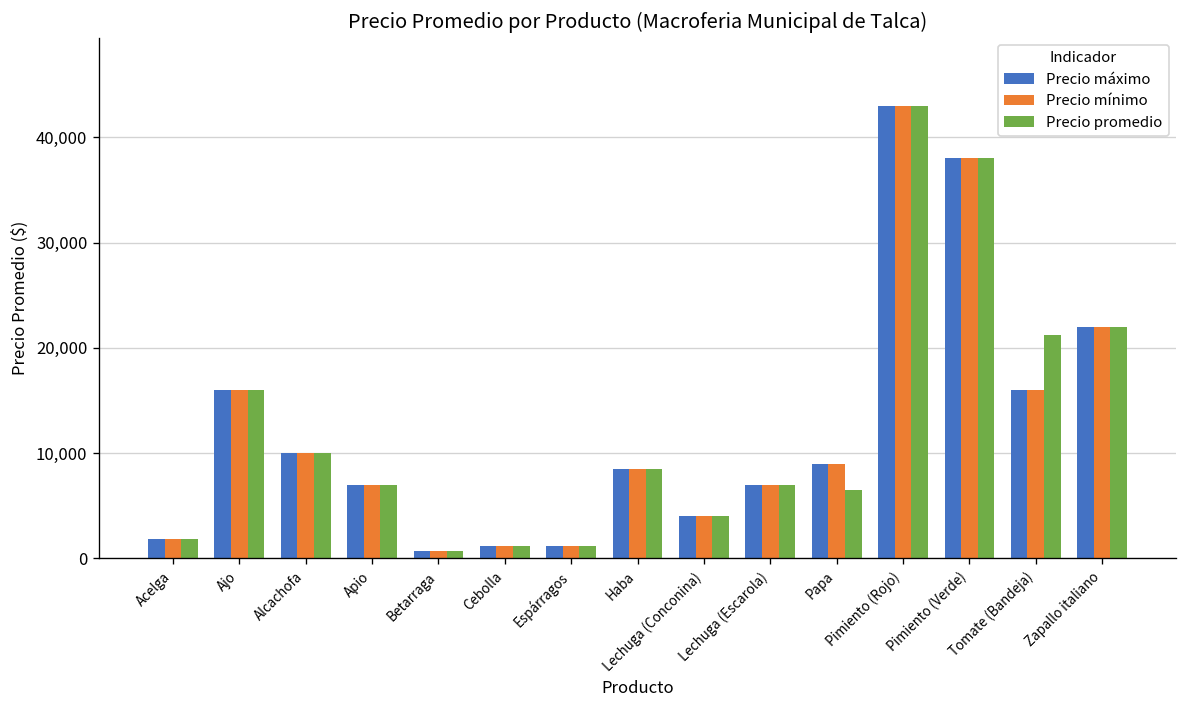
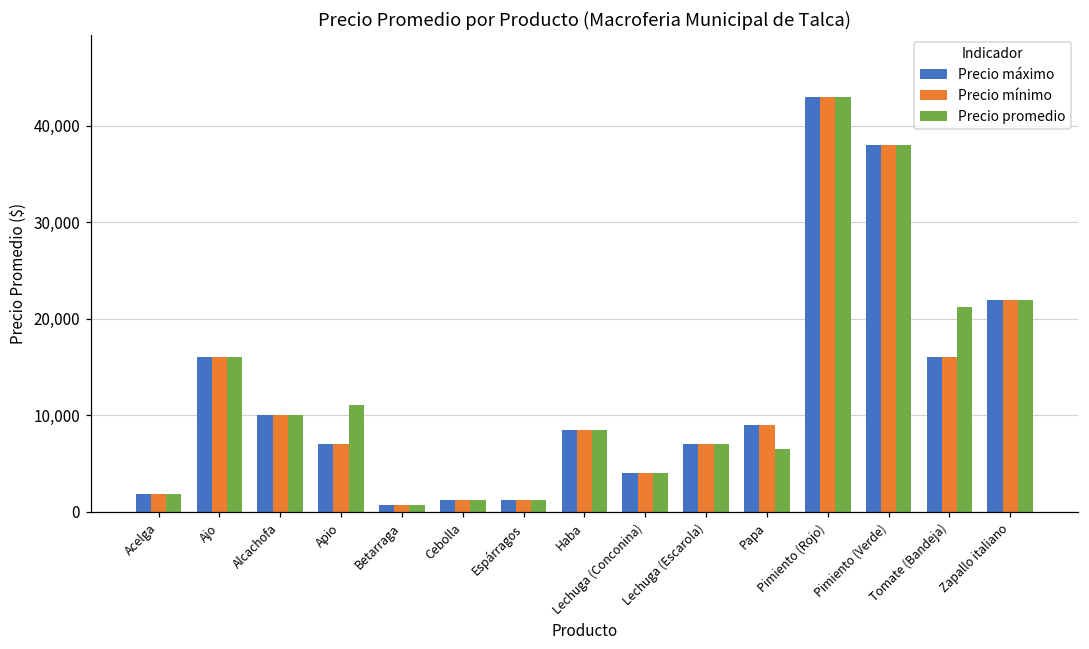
  {
    "Precio máximo": {
      "Acelga": "2,000",
      "Ajo": "16,000",
      "Alcachofa": "10,000",
      "Apio": "7,000",
      "Betarraga": "1,000",
      "Cebolla": "1,000",
      "Espárragos": "1,000",
      "Haba": "9,000",
      "Lechuga (Conconina)": "4,000",
      "Lechuga (Escarola)": "7,000",
      "Papa": "9,000",
      "Pimiento (Rojo)": "43,000",
      "Pimiento (Verde)": "38,000",
      "Tomate (Bandeja)": "16,000",
      "Zapallo italiano": "22,000"
    },
    "Precio mínimo": {
      "Acelga": "2,000",
      "Ajo": "16,000",
      "Alcachofa": "10,000",
      "Apio": "7,000",
      "Betarraga": "1,000",
      "Cebolla": "1,000",
      "Espárragos": "1,000",
      "Haba": "9,000",
      "Lechuga (Conconina)": "4,000",
      "Lechuga (Escarola)": "7,000",
      "Papa": "9,000",
      "Pimiento (Rojo)": "43,000",
      "Pimiento (Verde)": "38,000",
      "Tomate (Bandeja)": "16,000",
      "Zapallo italiano": "22,000"
    },
    "Precio promedio": {
      "Acelga": "2,000",
      "Ajo": "16,000",
      "Alcachofa": "10,000",
-     "Apio": "7,000",
+     "Apio": "11,000",
      "Betarraga": "1,000",
      "Cebolla": "1,000",
      "Espárragos": "1,000",
      "Haba": "9,000",
      "Lechuga (Conconina)": "4,000",
      "Lechuga (Escarola)": "7,000",
      "Papa": "7,000",
      "Pimiento (Rojo)": "43,000",
      "Pimiento (Verde)": "38,000",
      "Tomate (Bandeja)": "21,000",
      "Zapallo italiano": "22,000"
    }
  }
